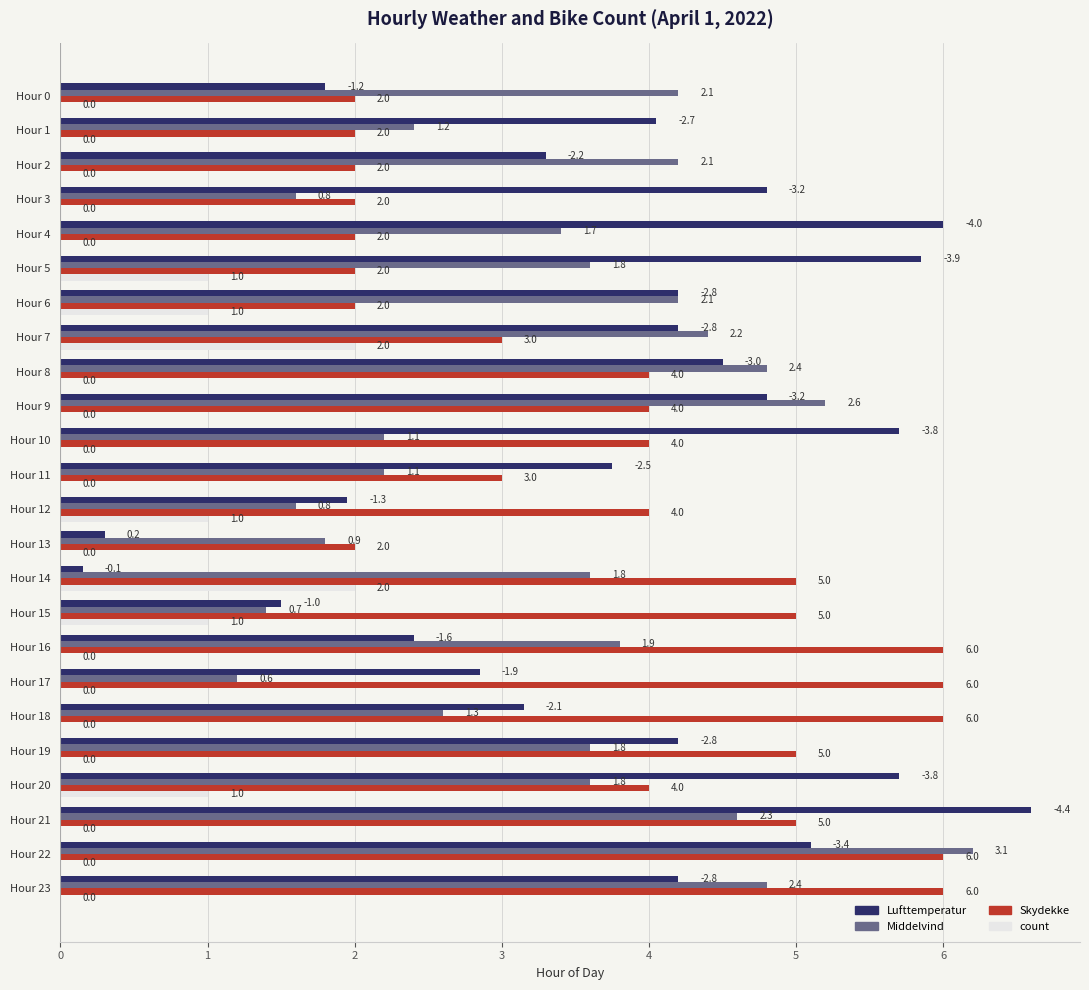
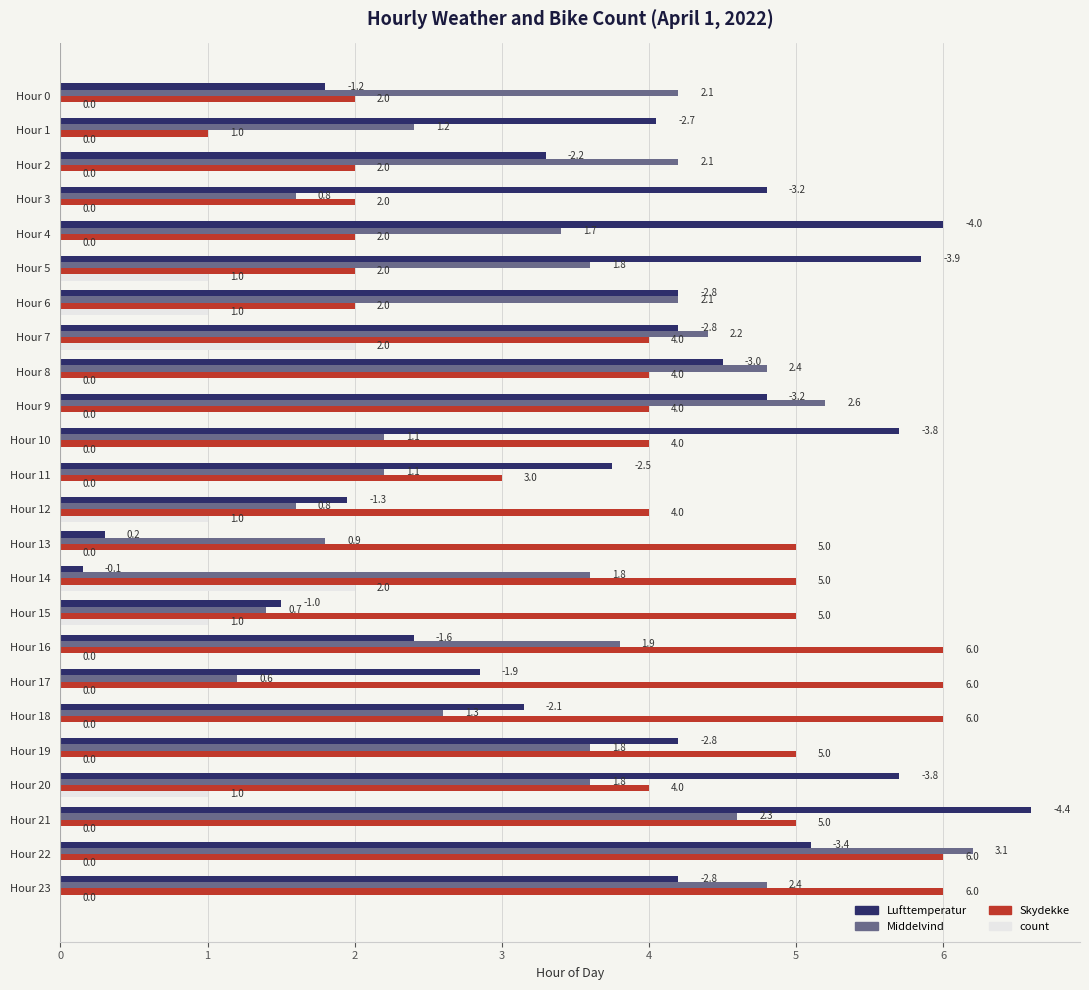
  {
    "Lufttemperatur": {
      "Hour 0": 1.80,
      "Hour 8": 4.50,
      "Hour 9": 4.80,
      "Hour 11": 3.75
    },
    "Middelvind": {
      "Hour 12": 1.60,
      "Hour 15": 1.40
    },
    "Skydekke": {
      "Hour 0": 2.0,
-     "Hour 1": 2.0,
+     "Hour 1": 1.0,
      "Hour 2": 2.0,
      "Hour 3": 2.0,
      "Hour 4": 2.0,
      "Hour 5": 2.0,
      "Hour 6": 2.0,
-     "Hour 7": 3.0,
+     "Hour 7": 4.0,
      "Hour 8": 4.0,
      "Hour 9": 4.0,
      "Hour 10": 4.0,
      "Hour 11": 3.0,
      "Hour 12": 4.0,
-     "Hour 13": 2.0,
+     "Hour 13": 5.0,
      "Hour 14": 5.0,
      "Hour 15": 5.0,
      "Hour 16": 6.0,
      "Hour 17": 6.0,
      "Hour 18": 6.0,
      "Hour 19": 5.0,
      "Hour 20": 4.0,
      "Hour 21": 5.0,
      "Hour 22": 6.0,
      "Hour 23": 6.0
    },
    "count": {
      "Hour 0": 0.0,
      "Hour 1": 0.0,
      "Hour 2": 0.0,
      "Hour 3": 0.0,
      "Hour 4": 0.0,
      "Hour 5": 1.0,
      "Hour 6": 1.0,
      "Hour 7": 2.0,
      "Hour 8": 0.0,
      "Hour 9": 0.0,
      "Hour 10": 0.0,
      "Hour 11": 0.0,
      "Hour 12": 1.0,
      "Hour 13": 0.0,
      "Hour 14": 2.0,
      "Hour 15": 1.0,
      "Hour 16": 0.0,
      "Hour 17": 0.0,
      "Hour 18": 0.0,
      "Hour 19": 0.0,
      "Hour 20": 1.0,
      "Hour 21": 0.0,
      "Hour 22": 0.0,
      "Hour 23": 0.0
    }
  }
